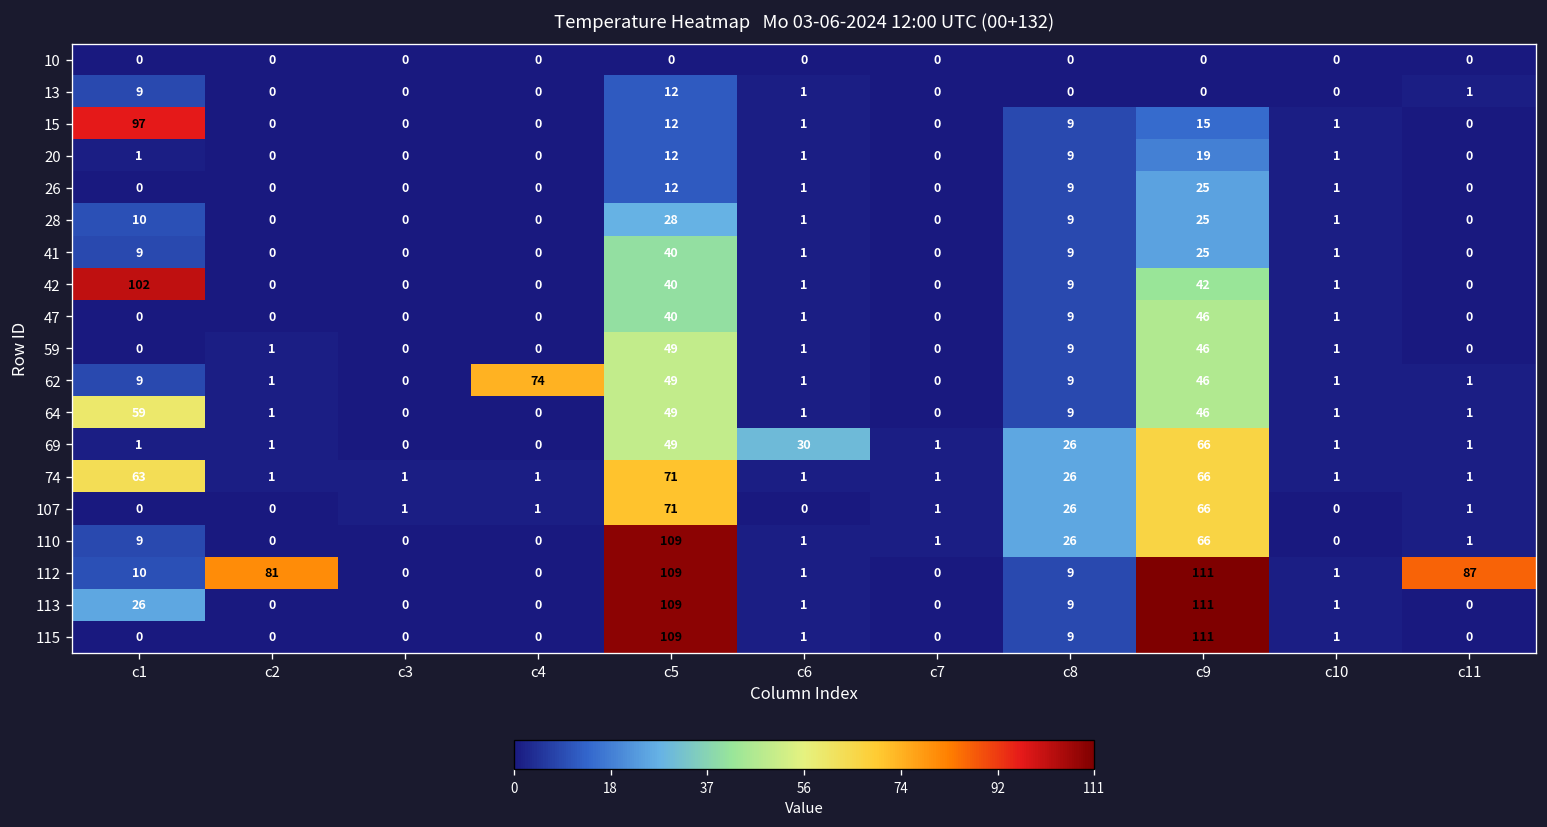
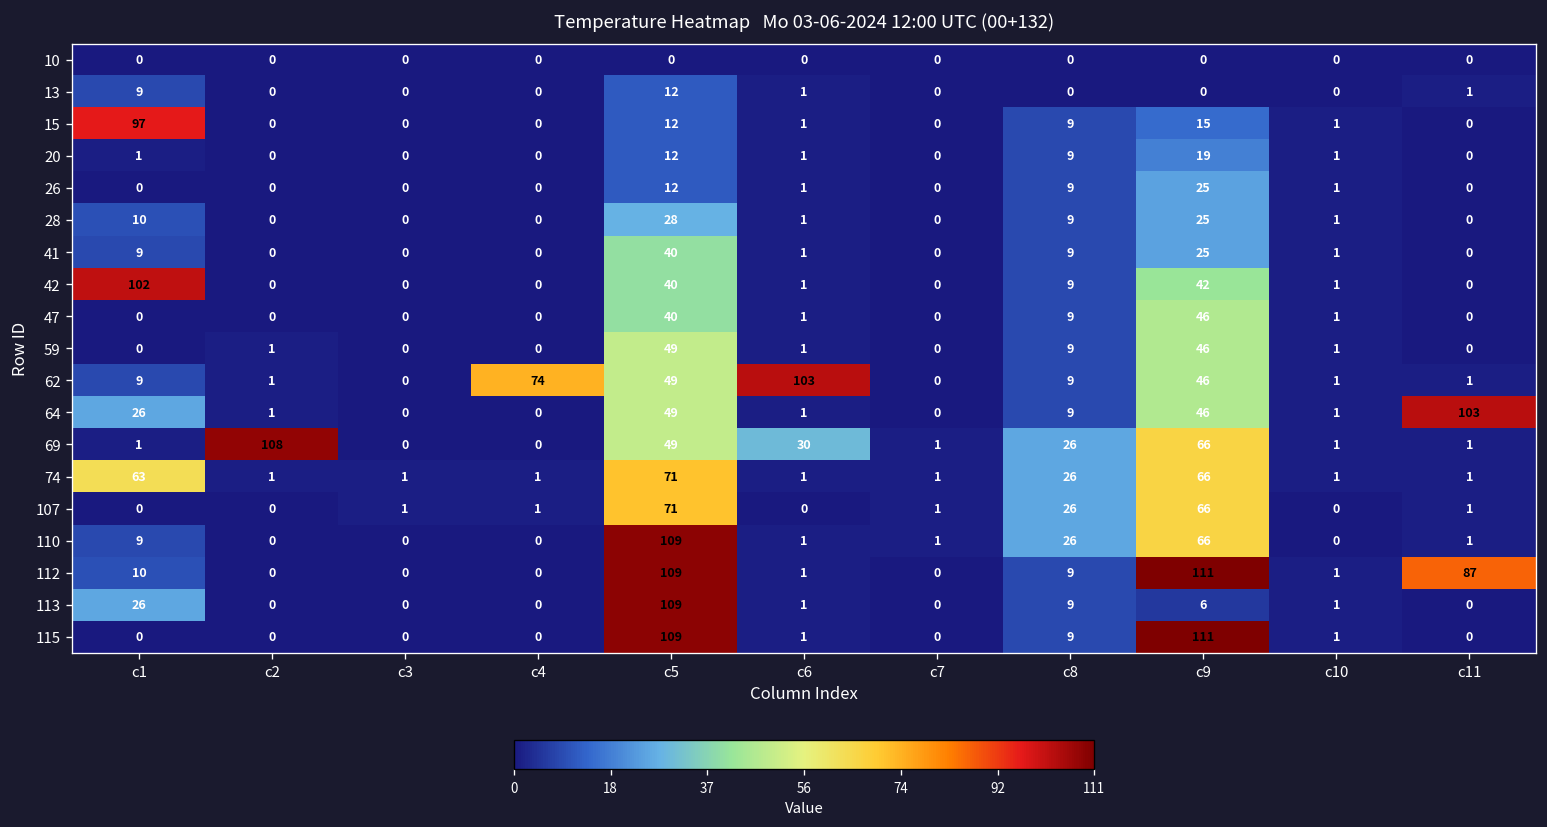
  {
    "62": {
      "c1": 9,
      "c2": 1,
      "c3": 0,
      "c4": 74,
      "c5": 49,
-     "c6": 1,
+     "c6": 103,
      "c7": 0,
      "c8": 9,
      "c9": 46,
      "c10": 1,
      "c11": 1
    },
    "64": {
-     "c1": 59,
+     "c1": 26,
      "c2": 1,
      "c3": 0,
      "c4": 0,
      "c5": 49,
      "c6": 1,
      "c7": 0,
      "c8": 9,
      "c9": 46,
      "c10": 1,
-     "c11": 1
+     "c11": 103
    },
    "69": {
      "c1": 1,
-     "c2": 1,
+     "c2": 108,
      "c3": 0,
      "c4": 0,
      "c5": 49,
      "c6": 30,
      "c7": 1,
      "c8": 26,
      "c9": 66,
      "c10": 1,
      "c11": 1
    },
    "112": {
      "c1": 10,
-     "c2": 81,
+     "c2": 0,
      "c3": 0,
      "c4": 0,
      "c5": 109,
      "c6": 1,
      "c7": 0,
      "c8": 9,
      "c9": 111,
      "c10": 1,
      "c11": 87
    },
    "113": {
      "c1": 26,
      "c2": 0,
      "c3": 0,
      "c4": 0,
      "c5": 109,
      "c6": 1,
      "c7": 0,
      "c8": 9,
-     "c9": 111,
+     "c9": 6,
      "c10": 1,
      "c11": 0
    }
  }
